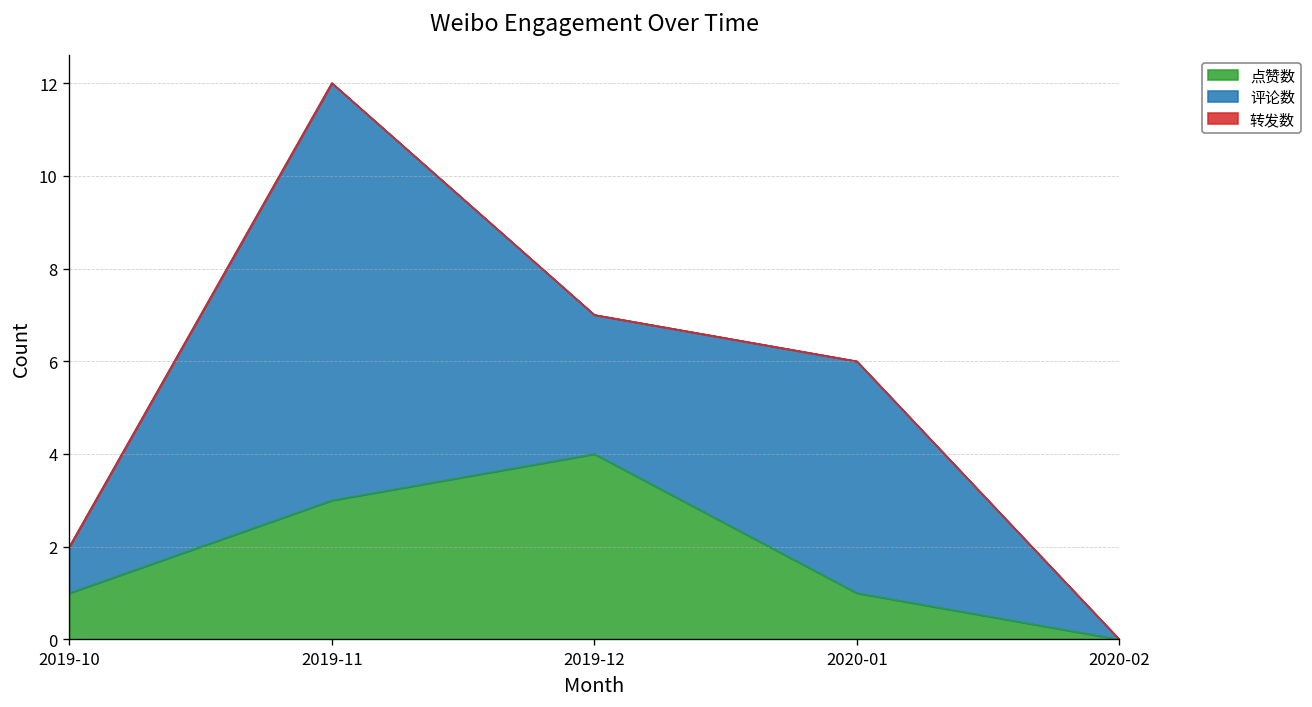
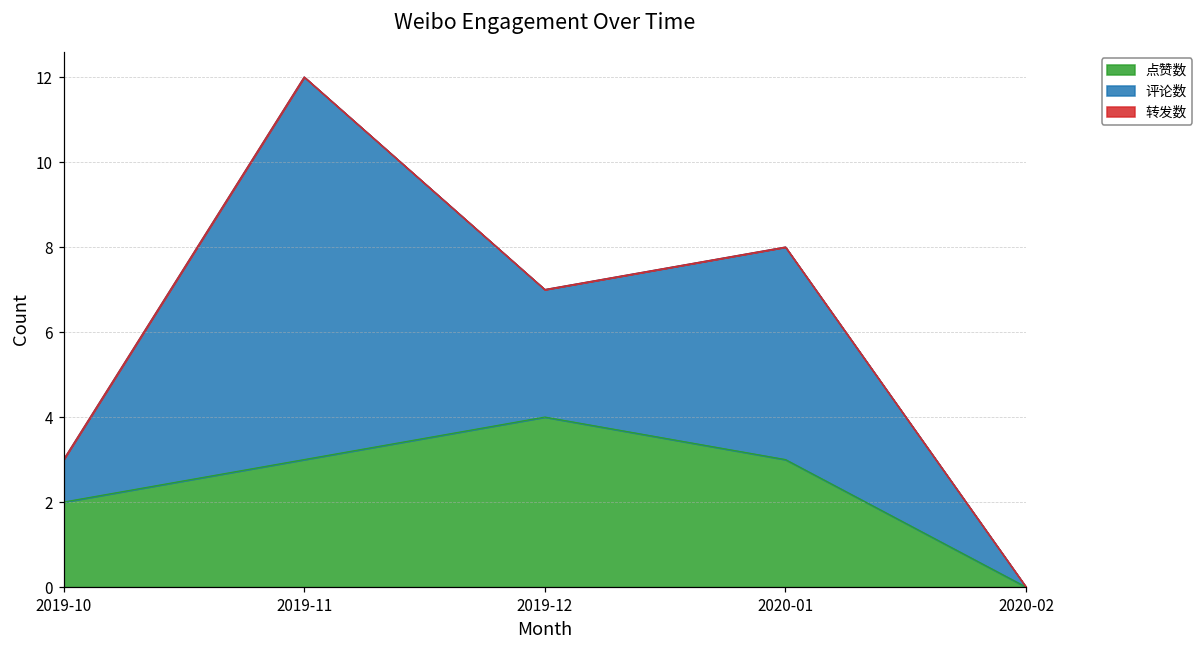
  {
    "点赞数": {
-     "2019-10": 1,
+     "2019-10": 2,
      "2019-11": 3,
      "2019-12": 4,
-     "2020-01": 1
+     "2020-01": 3
    }
  }
